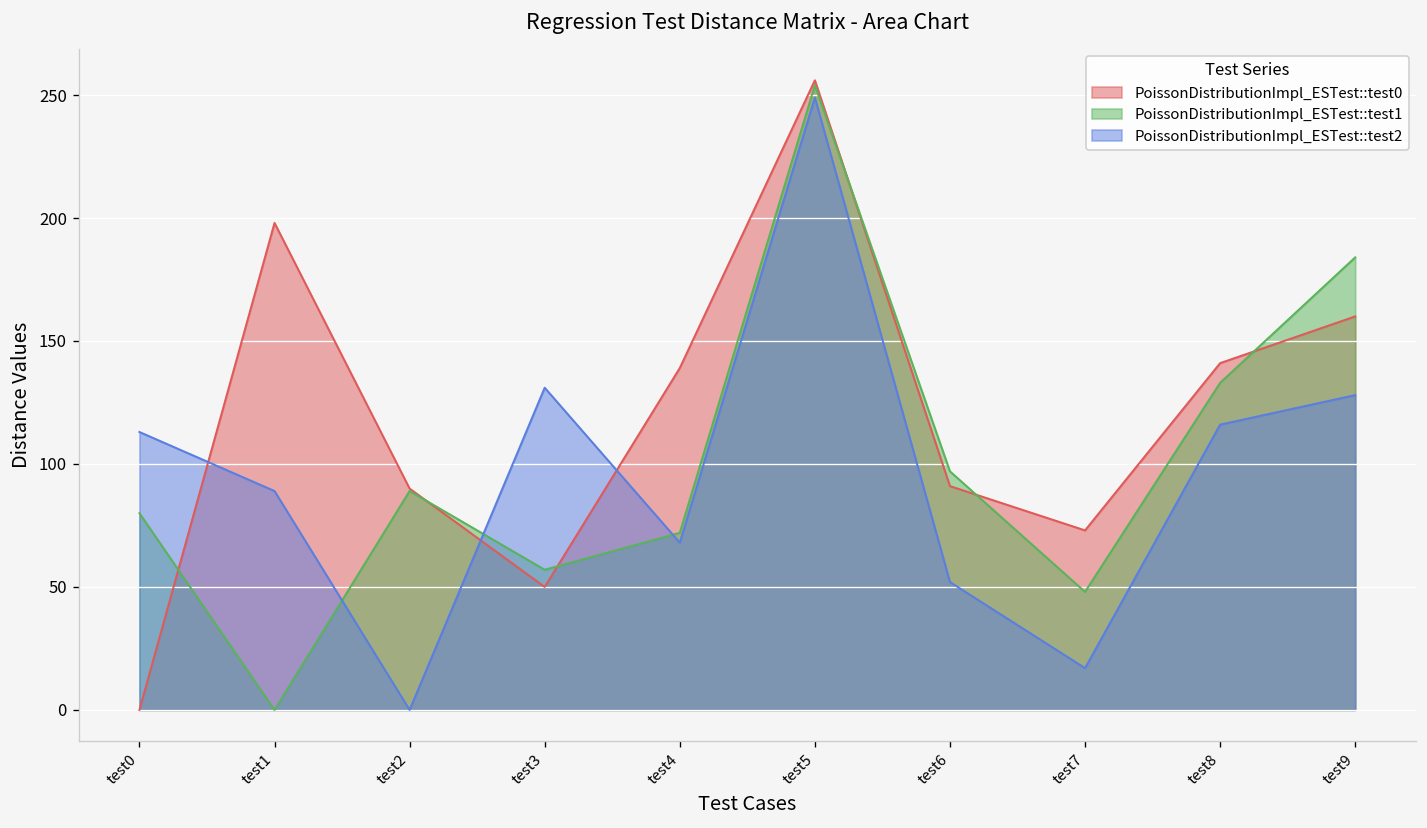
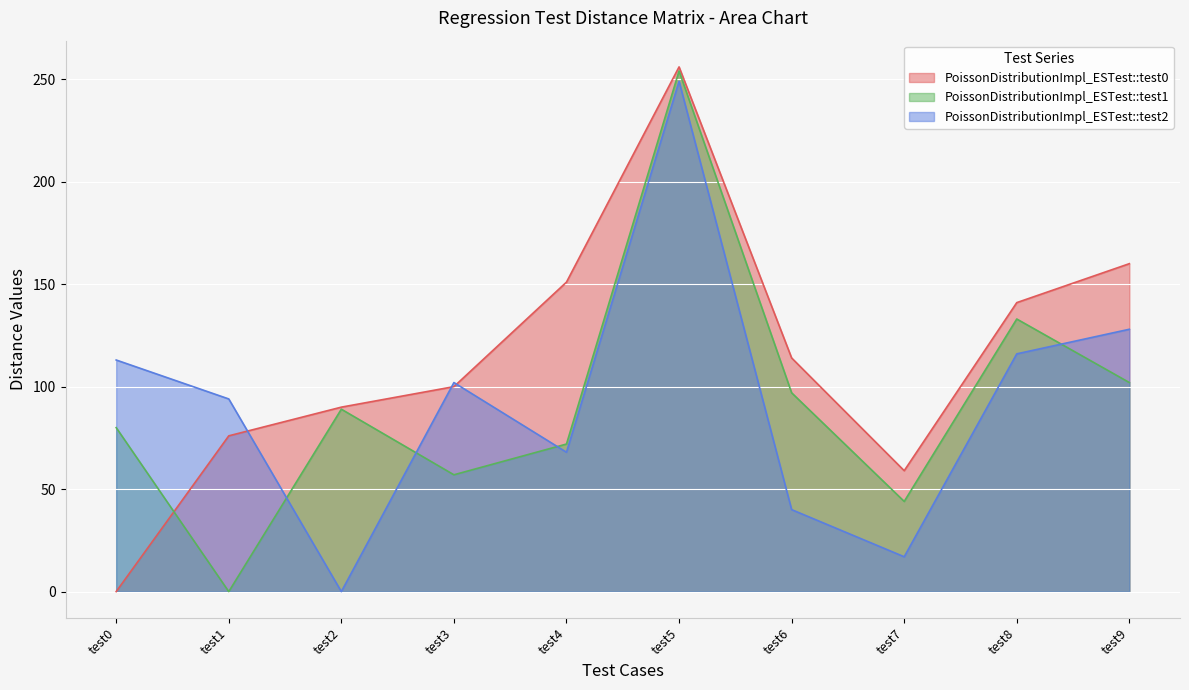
  {
    "PoissonDistributionImpl_ESTest::test0": {
      "test0": 0,
-     "test1": 198,
-     "test3": 50,
-     "test4": 139,
+     "test1": 76,
+     "test3": 100,
+     "test4": 151,
      "test5": 256,
-     "test6": 91,
-     "test7": 73,
+     "test6": 114,
+     "test7": 59,
      "test8": 141,
      "test9": 160
    },
    "PoissonDistributionImpl_ESTest::test1": {
      "test0": 80,
      "test1": 0,
      "test3": 57,
      "test4": 72,
      "test5": 254,
      "test6": 97,
-     "test7": 48,
+     "test7": 44,
      "test8": 133,
-     "test9": 184
+     "test9": 102
    },
    "PoissonDistributionImpl_ESTest::test2": {
      "test0": 113,
-     "test1": 89,
+     "test1": 94,
      "test2": 0,
-     "test3": 131,
+     "test3": 102,
      "test4": 68,
      "test5": 249,
-     "test6": 52,
+     "test6": 40,
      "test7": 17,
      "test8": 116,
      "test9": 128
    }
  }
